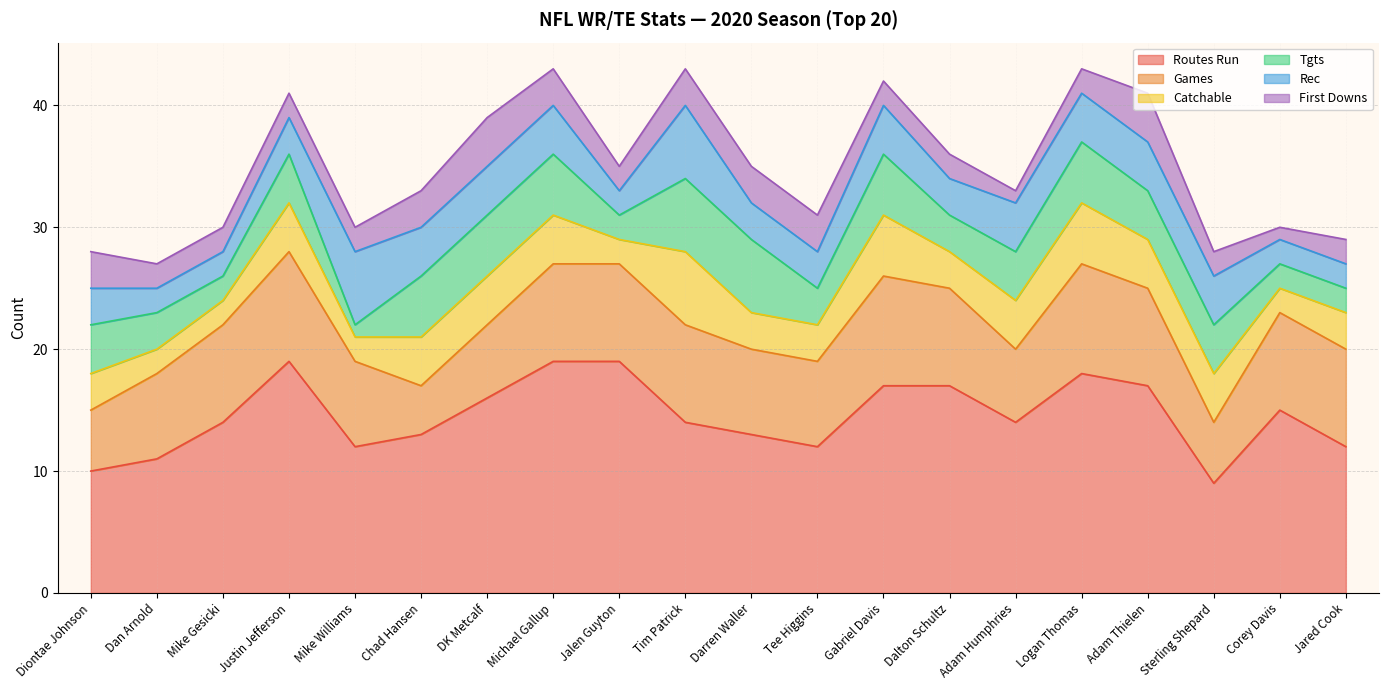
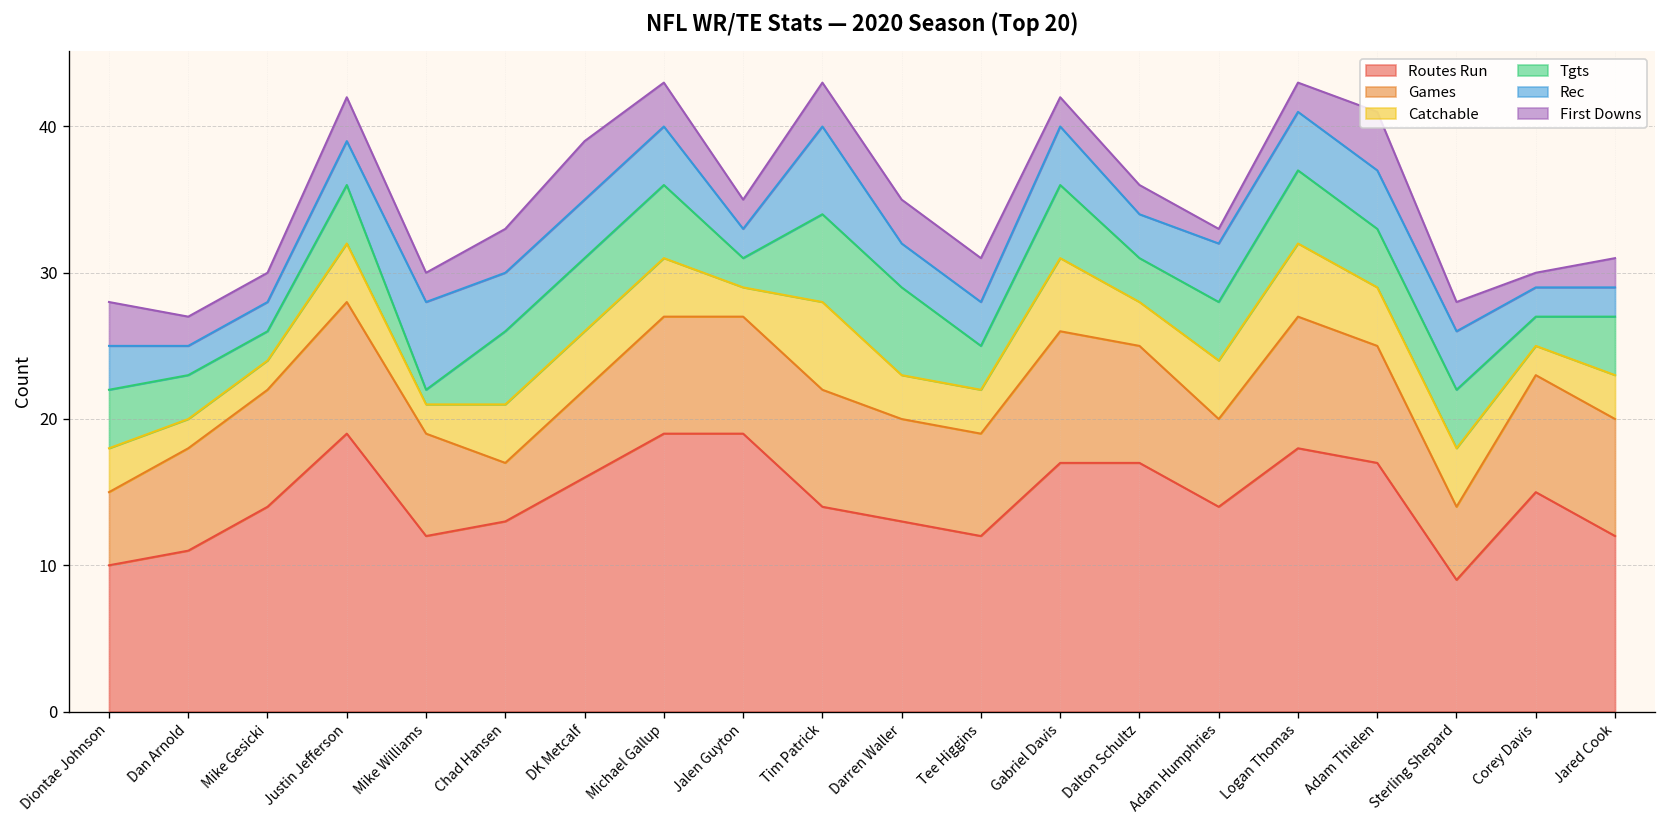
  {
    "Catchable": {
      "Diontae Johnson": 3,
      "Dan Arnold": 2,
      "Mike Gesicki": 2,
      "Justin Jefferson": 4,
      "Mike Williams": 2,
      "Chad Hansen": 4,
      "DK Metcalf": 4,
      "Michael Gallup": 4,
      "Jalen Guyton": 2,
      "Tim Patrick": 6,
      "Darren Waller": 3,
      "Tee Higgins": 3,
      "Gabriel Davis": 5,
      "Dalton Schultz": 3,
      "Adam Humphries": 4,
      "Logan Thomas": 5,
      "Adam Thielen": 4,
      "Sterling Shepard": 4,
      "Corey Davis": 2,
      "Jared Cook": 3
    },
    "Tgts": {
      "Diontae Johnson": 4,
      "Dan Arnold": 3,
      "Mike Gesicki": 2,
      "Justin Jefferson": 4,
      "Mike Williams": 1,
      "Chad Hansen": 5,
      "DK Metcalf": 5,
      "Michael Gallup": 5,
      "Jalen Guyton": 2,
      "Tim Patrick": 6,
      "Darren Waller": 6,
      "Tee Higgins": 3,
      "Gabriel Davis": 5,
      "Dalton Schultz": 3,
      "Adam Humphries": 4,
      "Logan Thomas": 5,
      "Adam Thielen": 4,
      "Sterling Shepard": 4,
      "Corey Davis": 2,
-     "Jared Cook": 2
+     "Jared Cook": 4
    },
    "Rec": {
      "Diontae Johnson": 3,
      "Dan Arnold": 2,
      "Mike Gesicki": 2,
      "Justin Jefferson": 3,
      "Mike Williams": 6,
      "Chad Hansen": 4,
      "DK Metcalf": 4,
      "Michael Gallup": 4,
      "Jalen Guyton": 2,
      "Tim Patrick": 6,
      "Darren Waller": 3,
      "Tee Higgins": 3,
      "Gabriel Davis": 4,
      "Dalton Schultz": 3,
      "Adam Humphries": 4,
      "Logan Thomas": 4,
      "Adam Thielen": 4,
      "Sterling Shepard": 4,
      "Corey Davis": 2,
      "Jared Cook": 2
    },
    "First Downs": {
      "Diontae Johnson": 3,
      "Dan Arnold": 2,
      "Mike Gesicki": 2,
-     "Justin Jefferson": 2,
+     "Justin Jefferson": 3,
      "Mike Williams": 2,
      "Chad Hansen": 3,
      "DK Metcalf": 4,
      "Michael Gallup": 3,
      "Jalen Guyton": 2,
      "Tim Patrick": 3,
      "Darren Waller": 3,
      "Tee Higgins": 3,
      "Gabriel Davis": 2,
      "Dalton Schultz": 2,
      "Adam Humphries": 1,
      "Logan Thomas": 2,
      "Sterling Shepard": 2,
      "Corey Davis": 1,
      "Jared Cook": 2
    }
  }
